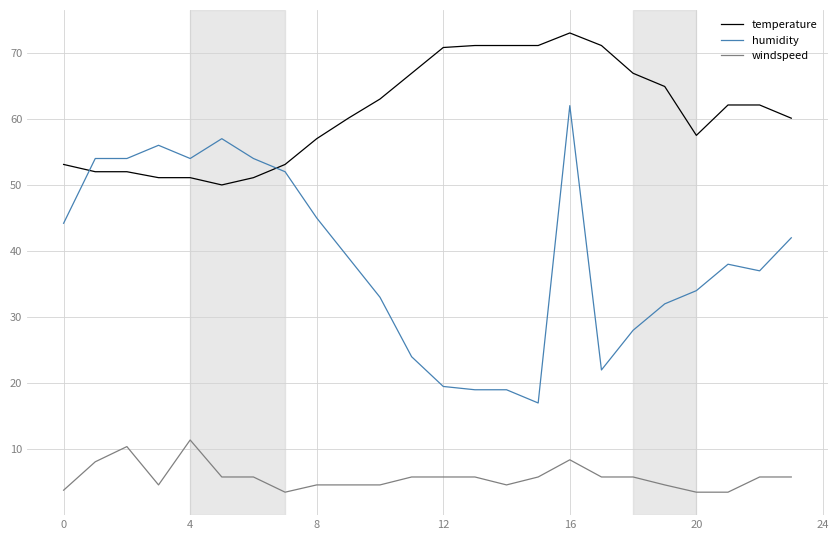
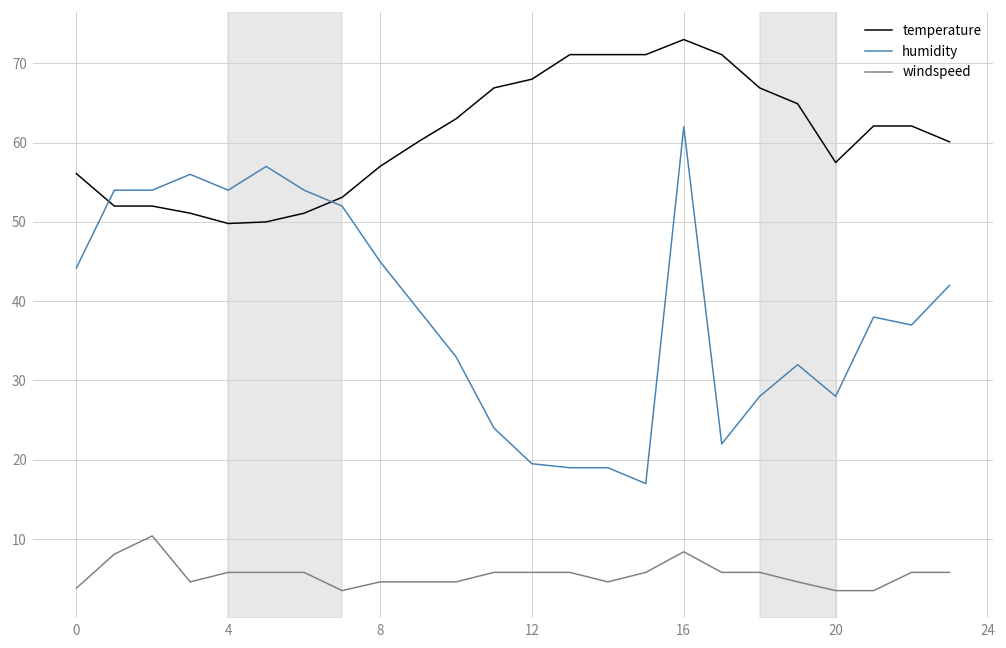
  {
    "temperature": {
-     "0": 53,
-     "4": 51,
+     "0": 56,
+     "4": 50,
      "8": 57,
-     "12": 71,
+     "12": 68,
      "16": 73,
      "20": 58
    },
    "humidity": {
      "0": 44,
      "4": 54,
      "8": 45,
      "12": 20,
      "16": 62,
-     "20": 34
+     "20": 28
    },
    "windspeed": {
      "0": 4,
-     "4": 11,
+     "4": 6,
      "8": 5,
      "12": 6,
      "16": 8,
      "20": 4
    }
  }
